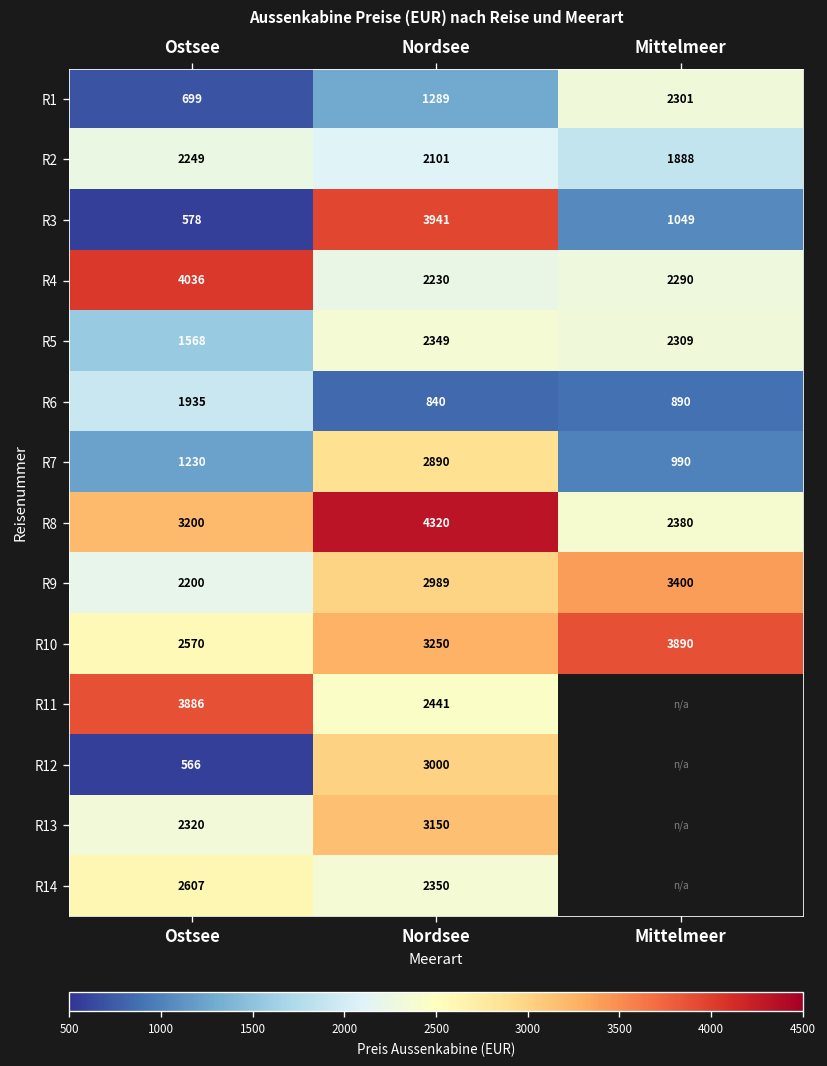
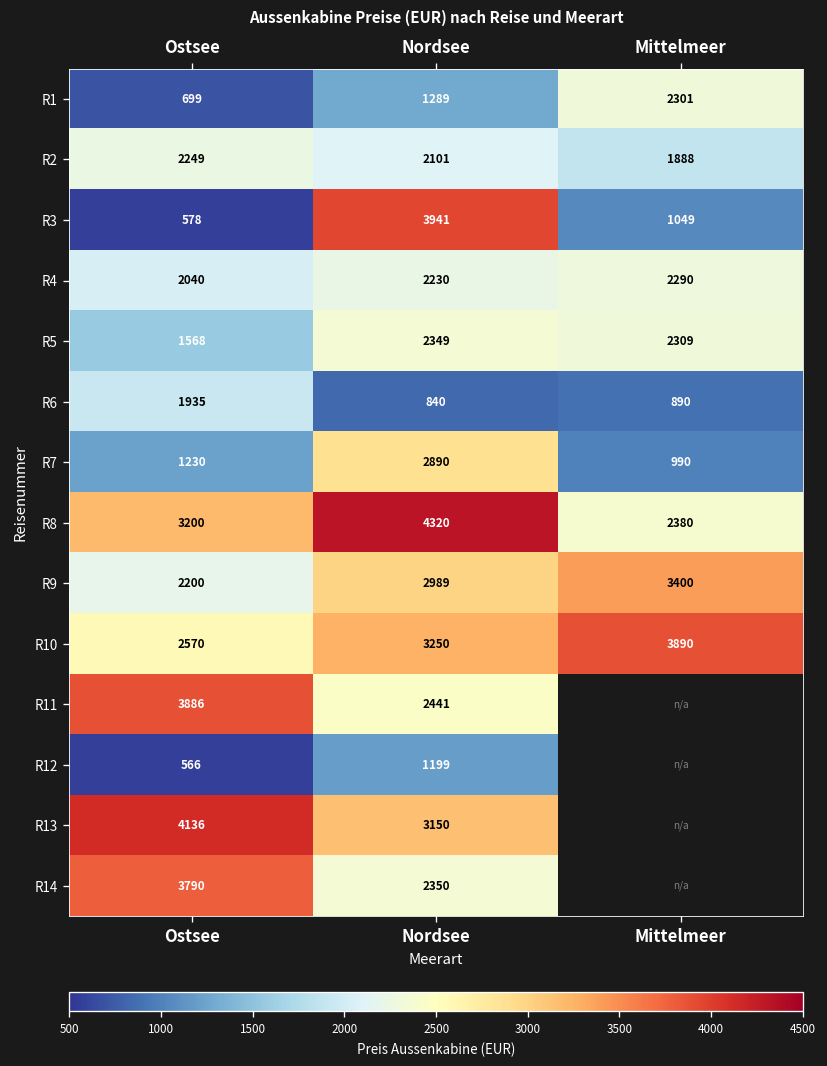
  {
    "R1": {
      "Ostsee": 699,
      "Nordsee": 1289,
      "Mittelmeer": 2301
    },
    "R2": {
      "Ostsee": 2249,
      "Nordsee": 2101,
      "Mittelmeer": 1888
    },
    "R3": {
      "Ostsee": 578,
      "Nordsee": 3941,
      "Mittelmeer": 1049
    },
    "R4": {
-     "Ostsee": 4036,
+     "Ostsee": 2040,
      "Nordsee": 2230,
      "Mittelmeer": 2290
    },
    "R5": {
      "Ostsee": 1568,
      "Nordsee": 2349,
      "Mittelmeer": 2309
    },
    "R6": {
      "Ostsee": 1935,
      "Nordsee": 840,
      "Mittelmeer": 890
    },
    "R7": {
      "Ostsee": 1230,
      "Nordsee": 2890,
      "Mittelmeer": 990
    },
    "R8": {
      "Ostsee": 3200,
      "Nordsee": 4320,
      "Mittelmeer": 2380
    },
    "R9": {
      "Ostsee": 2200,
      "Nordsee": 2989,
      "Mittelmeer": 3400
    },
    "R10": {
      "Ostsee": 2570,
      "Nordsee": 3250,
      "Mittelmeer": 3890
    },
    "R11": {
      "Ostsee": 3886,
      "Nordsee": 2441
    },
    "R12": {
      "Ostsee": 566,
-     "Nordsee": 3000
+     "Nordsee": 1199
    },
    "R13": {
-     "Ostsee": 2320,
+     "Ostsee": 4136,
      "Nordsee": 3150
    },
    "R14": {
-     "Ostsee": 2607,
+     "Ostsee": 3790,
      "Nordsee": 2350
    }
  }
